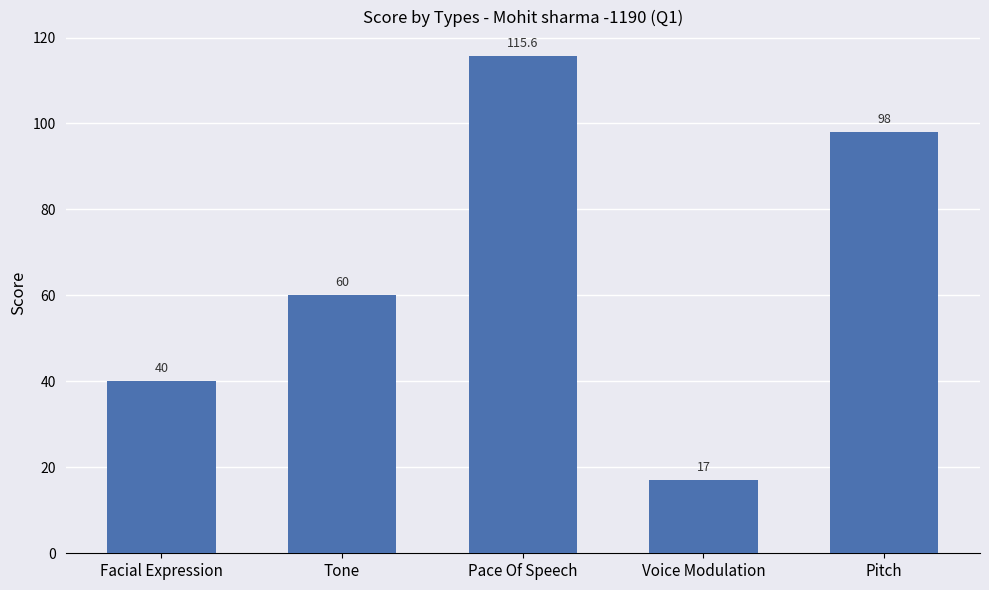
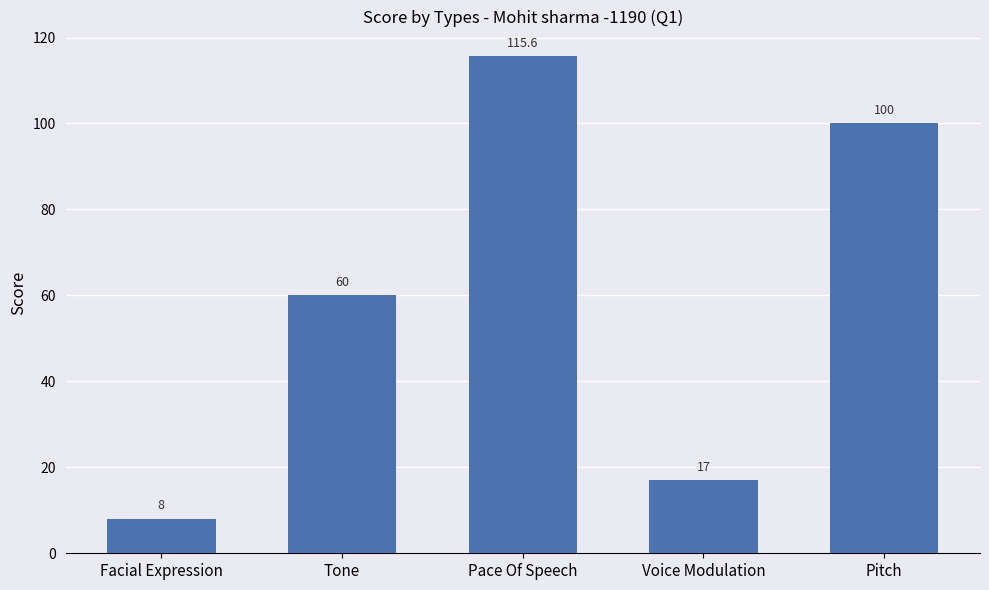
  {
-   "Facial Expression": 40,
+   "Facial Expression": 8,
    "Tone": 60,
    "Pace Of Speech": 115.6,
    "Voice Modulation": 17,
-   "Pitch": 98
+   "Pitch": 100
  }
